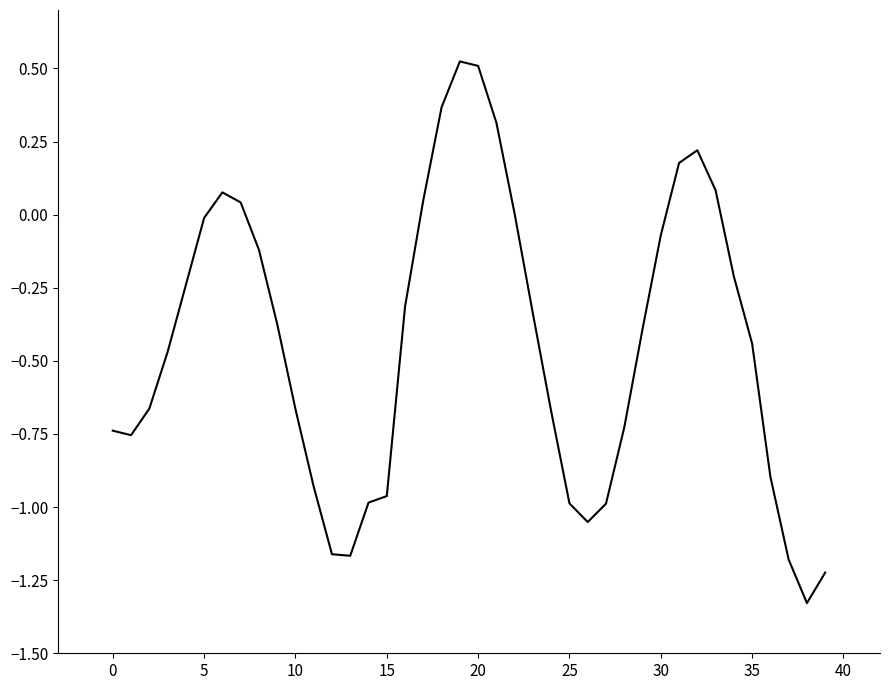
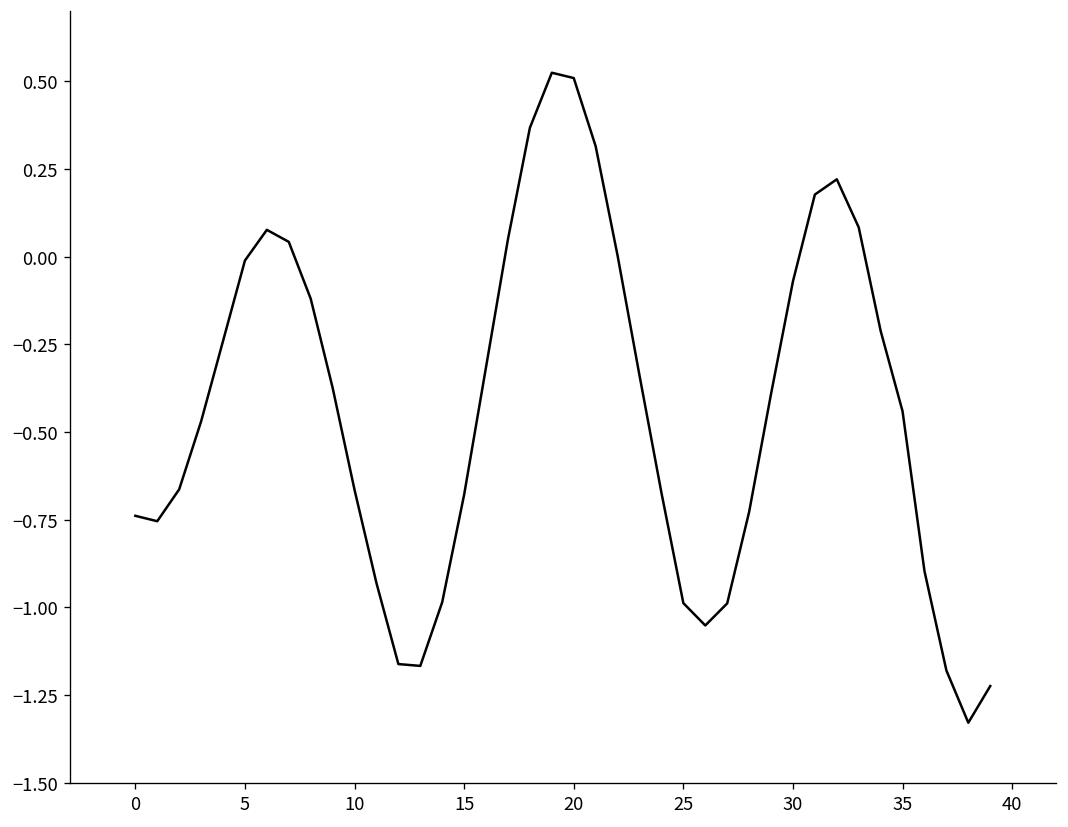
  {
    "0": -0.74,
    "5": -0.01,
    "10": -0.66,
-   "15": -0.96,
+   "15": -0.68,
    "20": 0.51,
    "25": -0.99,
    "30": -0.07,
    "35": -0.44
  }
